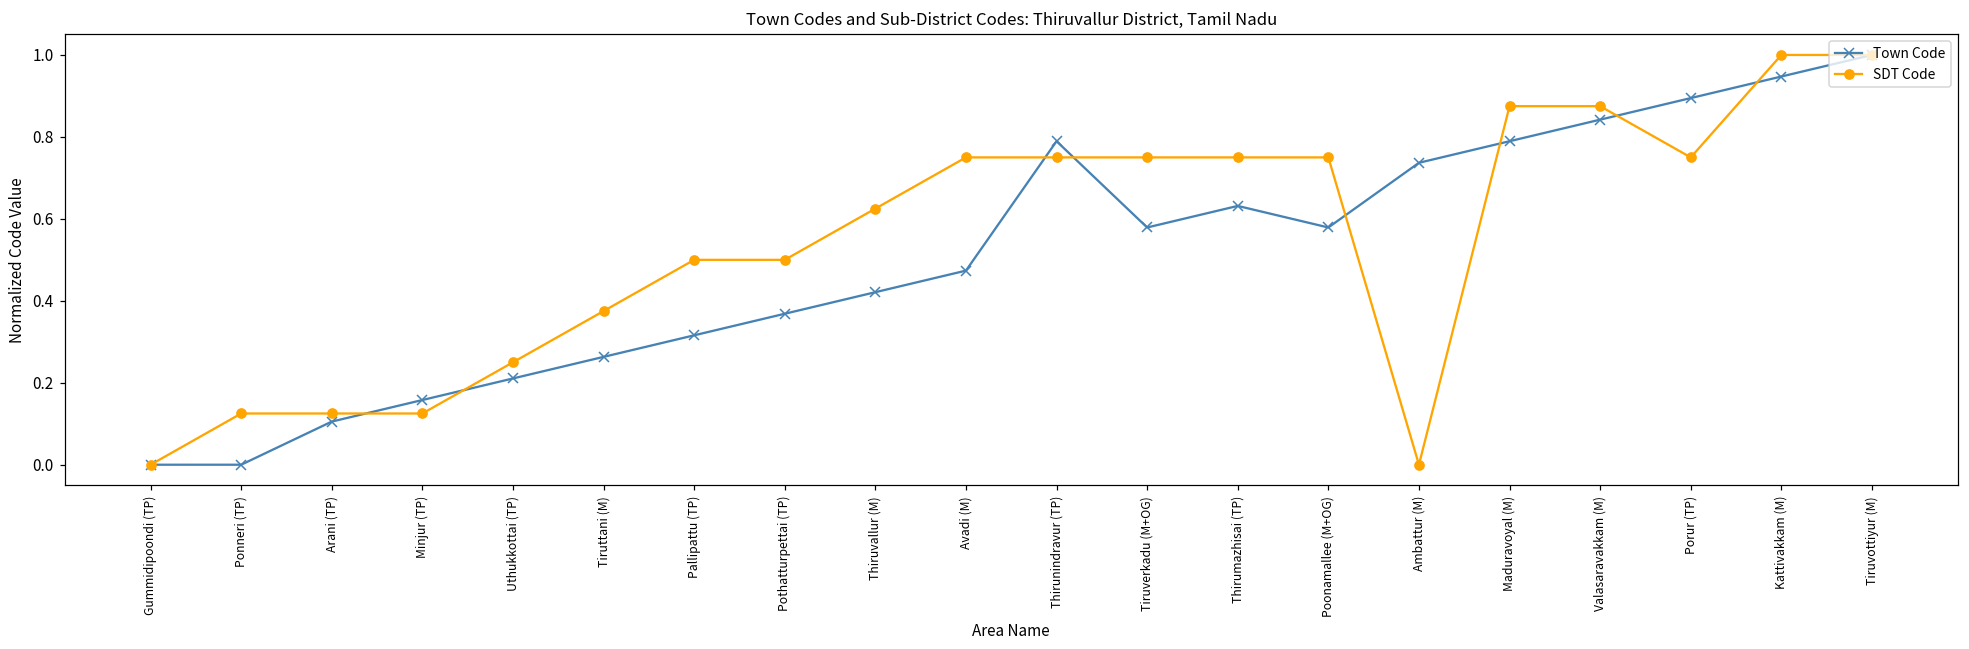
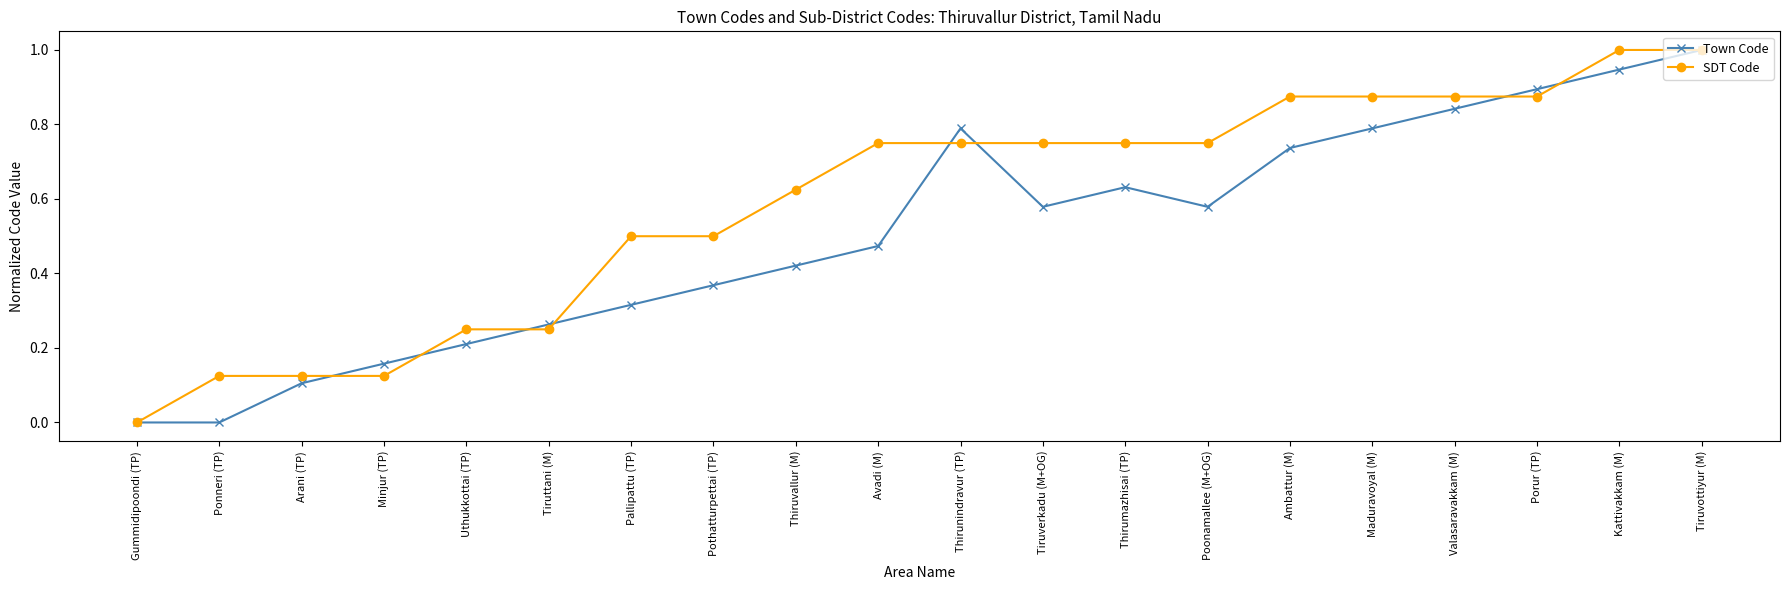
  {
    "Town Code": {
      "Ponneri (TP)": 0.00,
      "Arani (TP)": 0.11,
      "Minjur (TP)": 0.16,
      "Uthukkottai (TP)": 0.21,
      "Tiruttani (M)": 0.26,
      "Pallipattu (TP)": 0.32,
      "Pothatturpettai (TP)": 0.37,
      "Thiruvallur (M)": 0.42,
      "Avadi (M)": 0.47,
      "Thirunindravur (TP)": 0.79,
      "Tiruverkadu (M+OG)": 0.58,
      "Thirumazhisai (TP)": 0.63,
      "Poonamallee (M+OG)": 0.58,
      "Ambattur (M)": 0.74,
      "Maduravoyal (M)": 0.79,
      "Valasaravakkam (M)": 0.84,
      "Porur (TP)": 0.89,
      "Kattivakkam (M)": 0.95
    },
    "SDT Code": {
      "Ponneri (TP)": 0.13,
      "Arani (TP)": 0.13,
      "Minjur (TP)": 0.13,
      "Uthukkottai (TP)": 0.25,
-     "Tiruttani (M)": 0.38,
+     "Tiruttani (M)": 0.25,
      "Pallipattu (TP)": 0.50,
      "Pothatturpettai (TP)": 0.50,
      "Thiruvallur (M)": 0.63,
      "Avadi (M)": 0.75,
      "Thirunindravur (TP)": 0.75,
      "Tiruverkadu (M+OG)": 0.75,
      "Thirumazhisai (TP)": 0.75,
      "Poonamallee (M+OG)": 0.75,
-     "Ambattur (M)": 0.00,
+     "Ambattur (M)": 0.88,
      "Maduravoyal (M)": 0.88,
      "Valasaravakkam (M)": 0.88,
-     "Porur (TP)": 0.75,
+     "Porur (TP)": 0.88,
      "Kattivakkam (M)": 1.00
    }
  }
